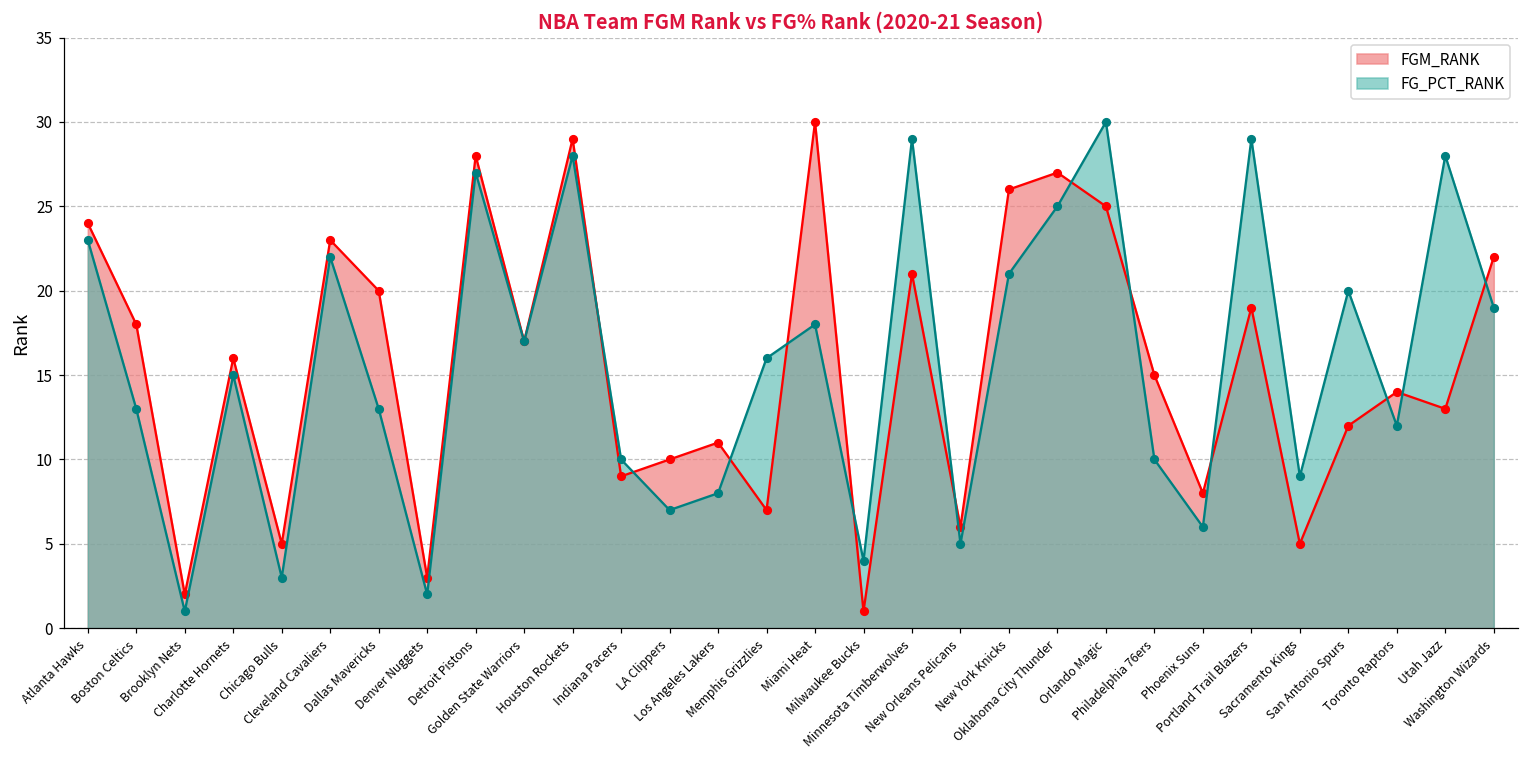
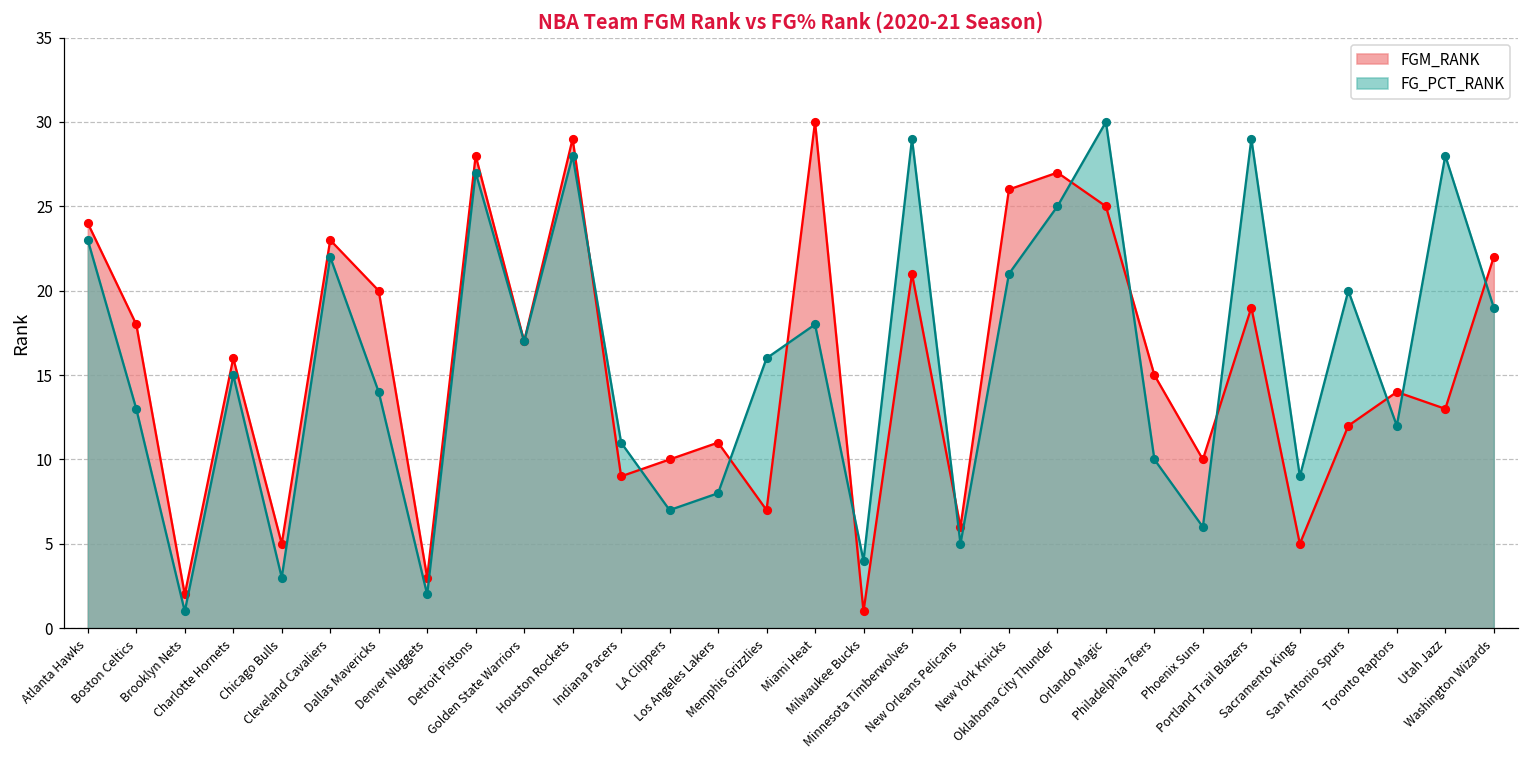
  {
    "FGM_RANK": {
      "Atlanta Hawks": 24,
      "Boston Celtics": 18,
      "Brooklyn Nets": 2,
      "Charlotte Hornets": 16,
      "Chicago Bulls": 5,
      "Cleveland Cavaliers": 23,
      "Dallas Mavericks": 20,
      "Denver Nuggets": 3,
      "Detroit Pistons": 28,
      "Houston Rockets": 29,
      "Indiana Pacers": 9,
      "LA Clippers": 10,
      "Los Angeles Lakers": 11,
      "Memphis Grizzlies": 7,
      "Miami Heat": 30,
      "Milwaukee Bucks": 1,
      "Minnesota Timberwolves": 21,
      "New Orleans Pelicans": 6,
      "New York Knicks": 26,
      "Oklahoma City Thunder": 27,
      "Orlando Magic": 25,
      "Philadelphia 76ers": 15,
-     "Phoenix Suns": 8,
+     "Phoenix Suns": 10,
      "Portland Trail Blazers": 19,
      "Sacramento Kings": 5,
      "San Antonio Spurs": 12,
      "Toronto Raptors": 14,
      "Utah Jazz": 13,
      "Washington Wizards": 22
    },
    "FG_PCT_RANK": {
      "Atlanta Hawks": 23,
      "Boston Celtics": 13,
      "Brooklyn Nets": 1,
      "Charlotte Hornets": 15,
      "Chicago Bulls": 3,
      "Cleveland Cavaliers": 22,
-     "Dallas Mavericks": 13,
+     "Dallas Mavericks": 14,
      "Denver Nuggets": 2,
      "Detroit Pistons": 27,
      "Houston Rockets": 28,
-     "Indiana Pacers": 10,
+     "Indiana Pacers": 11,
      "LA Clippers": 7,
      "Los Angeles Lakers": 8,
      "Memphis Grizzlies": 16,
      "Miami Heat": 18,
      "Milwaukee Bucks": 4,
      "Minnesota Timberwolves": 29,
      "New Orleans Pelicans": 5,
      "New York Knicks": 21,
      "Oklahoma City Thunder": 25,
      "Orlando Magic": 30,
      "Philadelphia 76ers": 10,
      "Phoenix Suns": 6,
      "Portland Trail Blazers": 29,
      "Sacramento Kings": 9,
      "San Antonio Spurs": 20,
      "Toronto Raptors": 12,
      "Utah Jazz": 28,
      "Washington Wizards": 19
    }
  }
